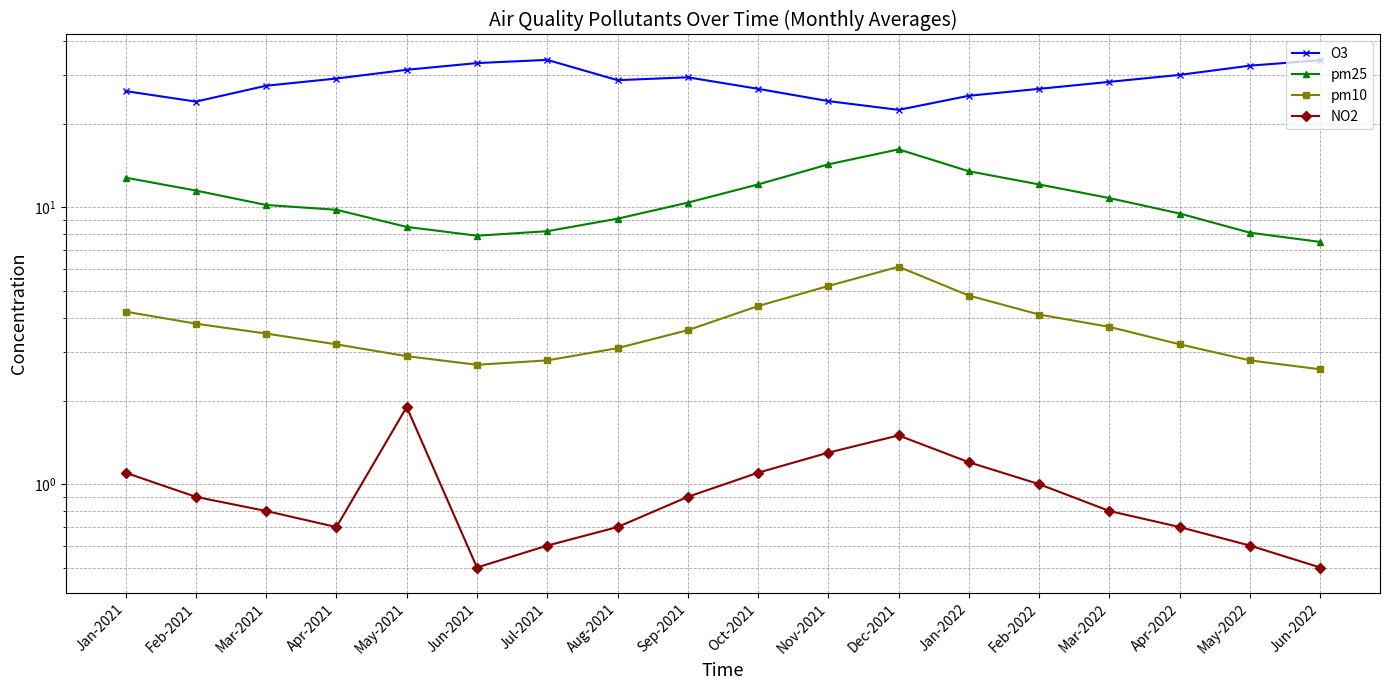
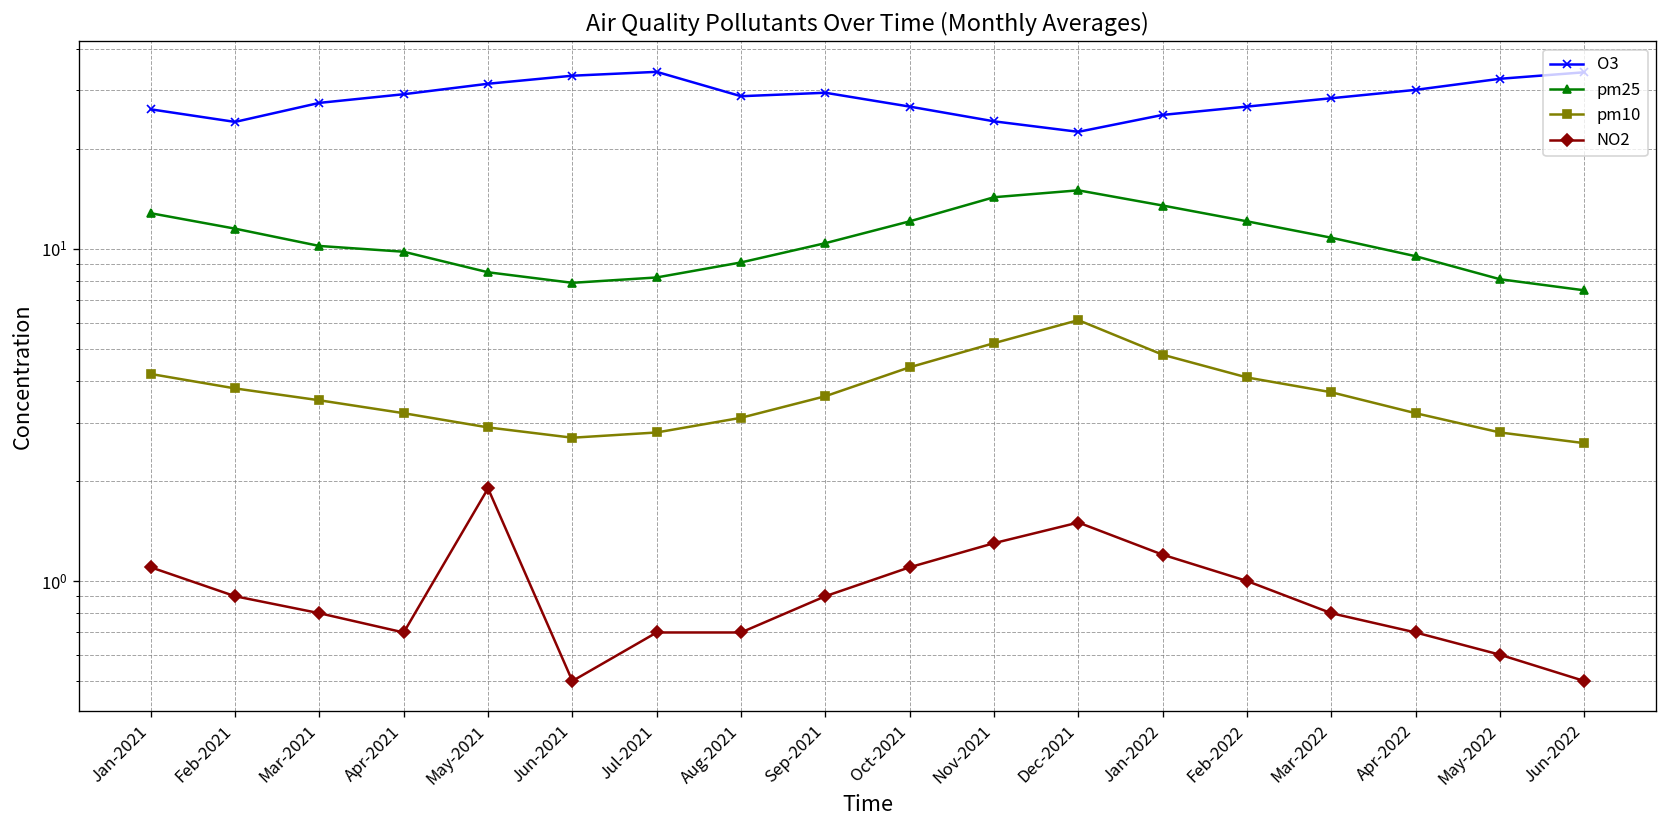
  {
    "O3": {
      "Jan-2021": 26,
      "Feb-2021": 24,
      "Mar-2021": 28,
      "Apr-2021": 29,
      "May-2021": 31,
      "Jun-2021": 33,
      "Jul-2021": 34,
      "Aug-2021": 29,
      "Sep-2021": 30,
      "Oct-2021": 27,
      "Nov-2021": 24,
      "Dec-2021": 23,
      "Jan-2022": 25,
      "Feb-2022": 27,
      "Mar-2022": 28,
      "Apr-2022": 30,
      "May-2022": 33
    },
    "pm25": {
      "Jan-2021": 13,
      "Feb-2021": 11.5,
      "Mar-2021": 10,
      "Apr-2021": 10,
      "May-2021": 8.5,
      "Jun-2021": 8,
      "Jul-2021": 8.2,
      "Aug-2021": 9,
      "Sep-2021": 10.4,
      "Oct-2021": 12,
      "Nov-2021": 14,
-     "Dec-2021": 16,
+     "Dec-2021": 15,
      "Jan-2022": 14,
      "Feb-2022": 12,
      "Mar-2022": 11,
      "Apr-2022": 9.5,
      "May-2022": 8,
      "Jun-2022": 7.5
    },
    "pm10": {
      "Jan-2021": 4.2,
      "Feb-2021": 3.8,
      "Mar-2021": 3.5,
      "Apr-2021": 3.2,
      "May-2021": 2.9,
      "Jun-2021": 2.7,
      "Jul-2021": 2.8,
      "Aug-2021": 3.1,
      "Sep-2021": 3.6,
      "Oct-2021": 4.4,
      "Nov-2021": 5.2,
      "Dec-2021": 6.1,
      "Jan-2022": 4.8,
      "Feb-2022": 4.1,
      "Mar-2022": 3.7,
      "Apr-2022": 3.2,
      "May-2022": 2.8,
      "Jun-2022": 2.6
    },
    "NO2": {
      "Jan-2021": 1.1,
      "Feb-2021": 0.9,
      "Mar-2021": 0.8,
      "Apr-2021": 0.7,
      "May-2021": 1.9,
      "Jun-2021": 0.5,
-     "Jul-2021": 0.6,
+     "Jul-2021": 0.7,
      "Aug-2021": 0.7,
      "Sep-2021": 0.9,
      "Oct-2021": 1.1,
      "Nov-2021": 1.3,
      "Dec-2021": 1.5,
      "Jan-2022": 1.2,
      "Feb-2022": 1.0,
      "Mar-2022": 0.8,
      "Apr-2022": 0.7,
      "May-2022": 0.6,
      "Jun-2022": 0.5
    }
  }
